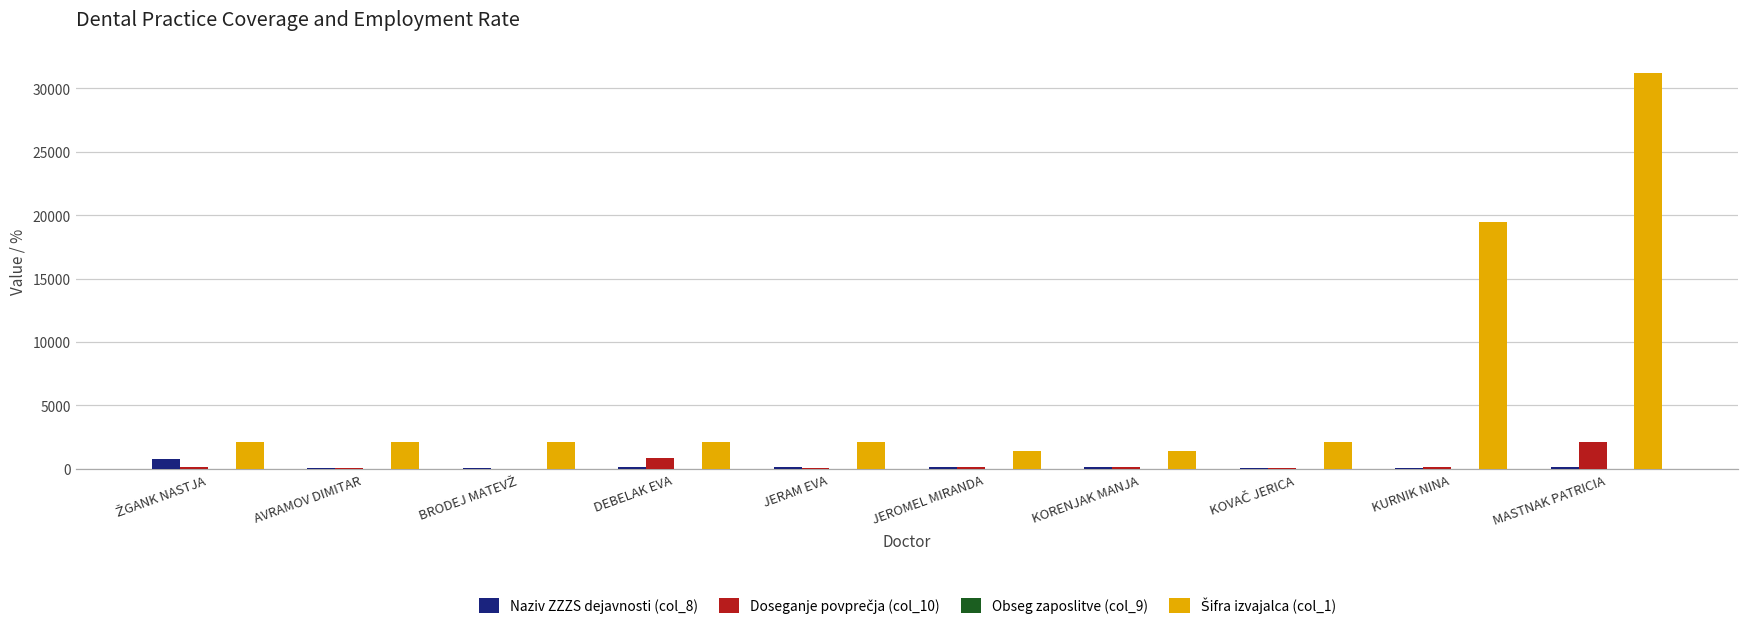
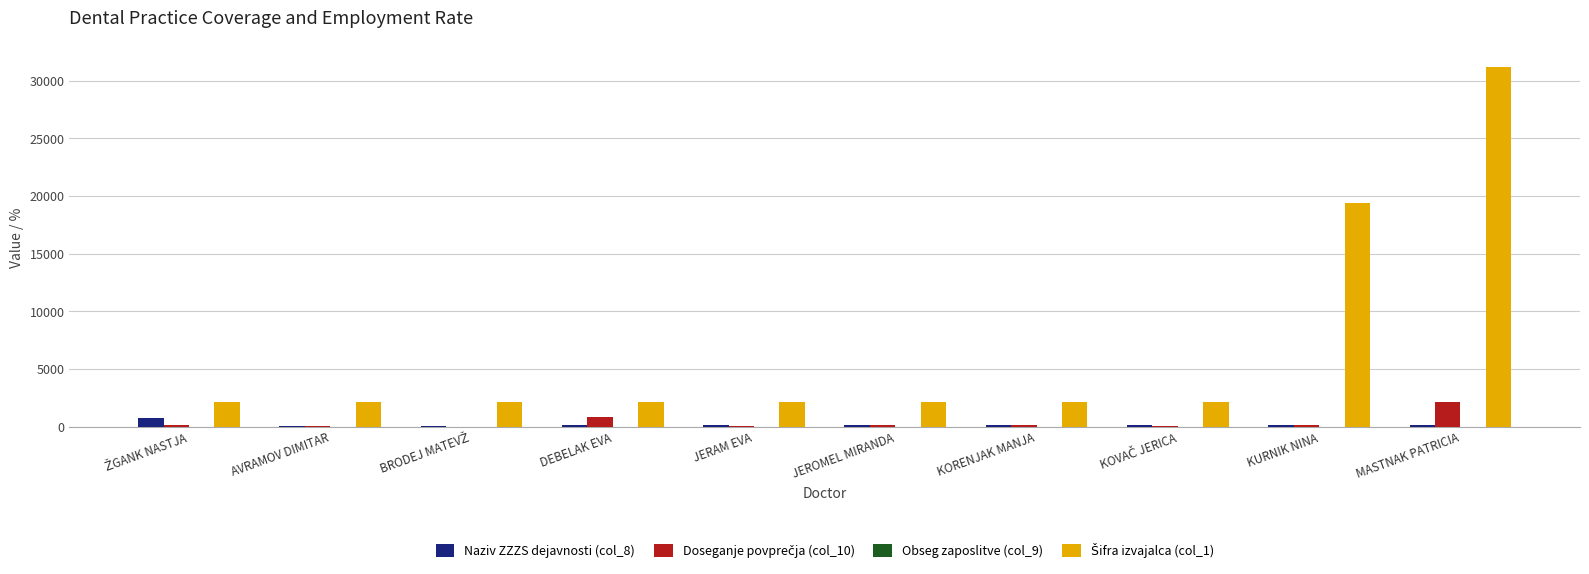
  {
    "Naziv ZZZS dejavnosti (col_8)": {
      "ŽGANK NASTJA": 800
    },
    "Doseganje povprečja (col_10)": {
      "DEBELAK EVA": 900,
      "MASTNAK PATRICIA": 2100
    },
    "Šifra izvajalca (col_1)": {
      "ŽGANK NASTJA": 2100,
      "AVRAMOV DIMITAR": 2100,
      "BRODEJ MATEVŽ": 2100,
      "DEBELAK EVA": 2100,
      "JERAM EVA": 2100,
-     "JEROMEL MIRANDA": 1400,
-     "KORENJAK MANJA": 1400,
+     "JEROMEL MIRANDA": 2100,
+     "KORENJAK MANJA": 2100,
      "KOVAČ JERICA": 2100,
      "KURNIK NINA": 19400,
      "MASTNAK PATRICIA": 31200
    }
  }
